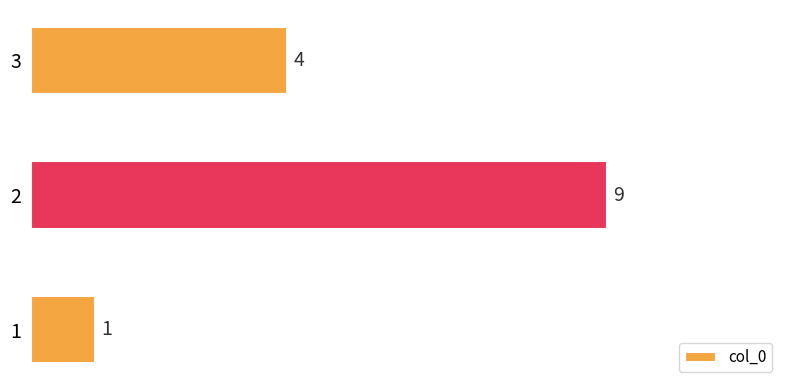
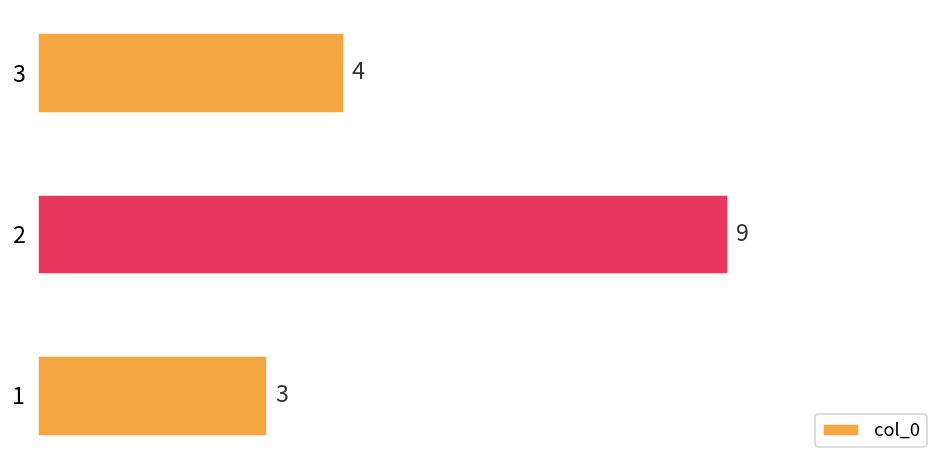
  {
    "3": 4,
    "2": 9,
-   "1": 1
+   "1": 3
  }
